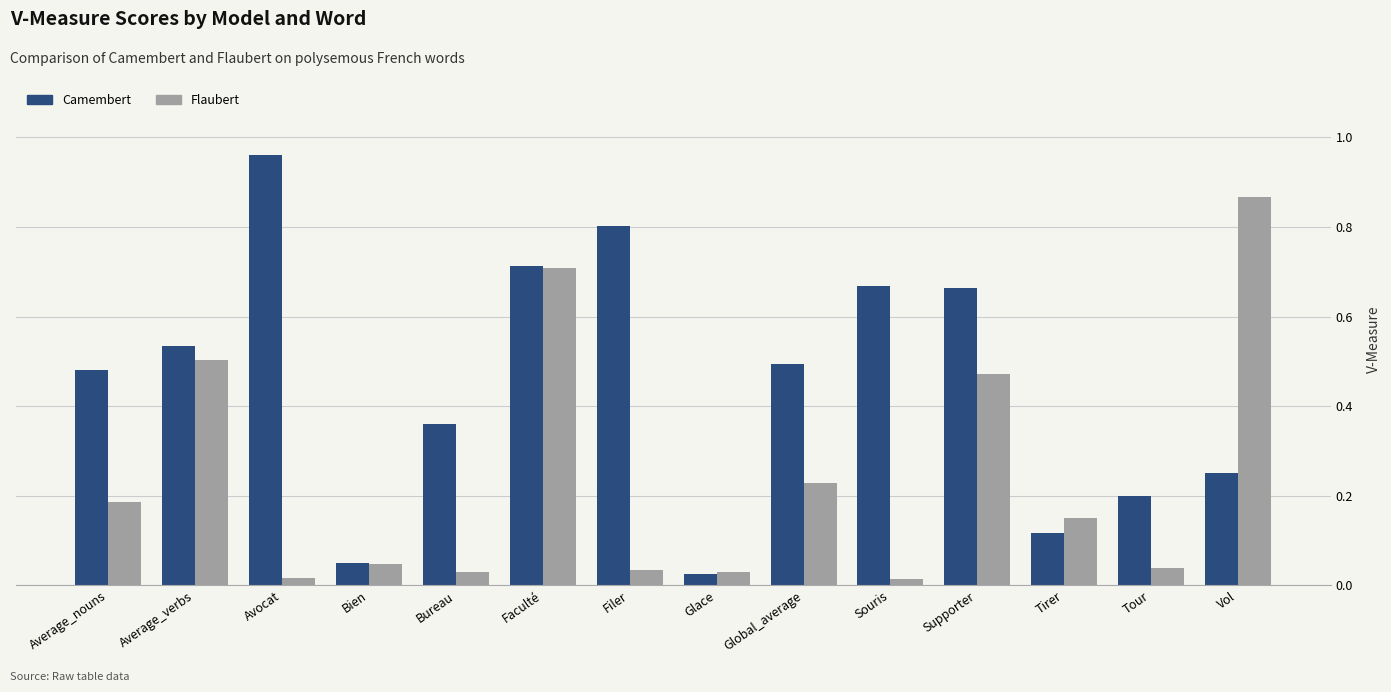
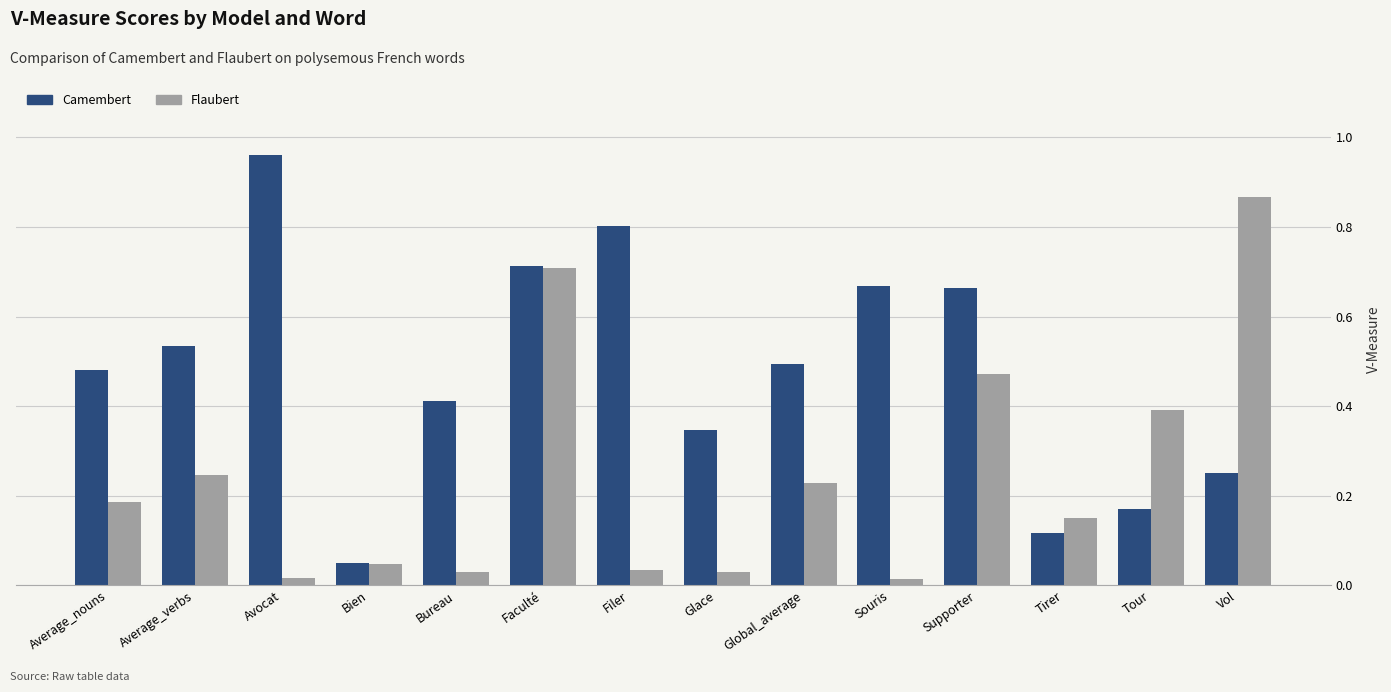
  {
    "Camembert": {
      "Average_nouns": 0.48,
      "Average_verbs": 0.53,
      "Avocat": 0.96,
      "Bien": 0.05,
-     "Bureau": 0.36,
+     "Bureau": 0.41,
      "Faculté": 0.71,
      "Filer": 0.80,
-     "Glace": 0.03,
+     "Glace": 0.35,
      "Global_average": 0.50,
      "Souris": 0.67,
      "Supporter": 0.66,
      "Tirer": 0.12,
-     "Tour": 0.20,
+     "Tour": 0.17,
      "Vol": 0.25
    },
    "Flaubert": {
      "Average_nouns": 0.19,
-     "Average_verbs": 0.50,
+     "Average_verbs": 0.25,
      "Avocat": 0.02,
      "Bien": 0.05,
      "Bureau": 0.03,
      "Faculté": 0.71,
      "Filer": 0.03,
      "Glace": 0.03,
      "Global_average": 0.23,
      "Souris": 0.01,
      "Supporter": 0.47,
      "Tirer": 0.15,
-     "Tour": 0.04,
+     "Tour": 0.39,
      "Vol": 0.87
    }
  }
